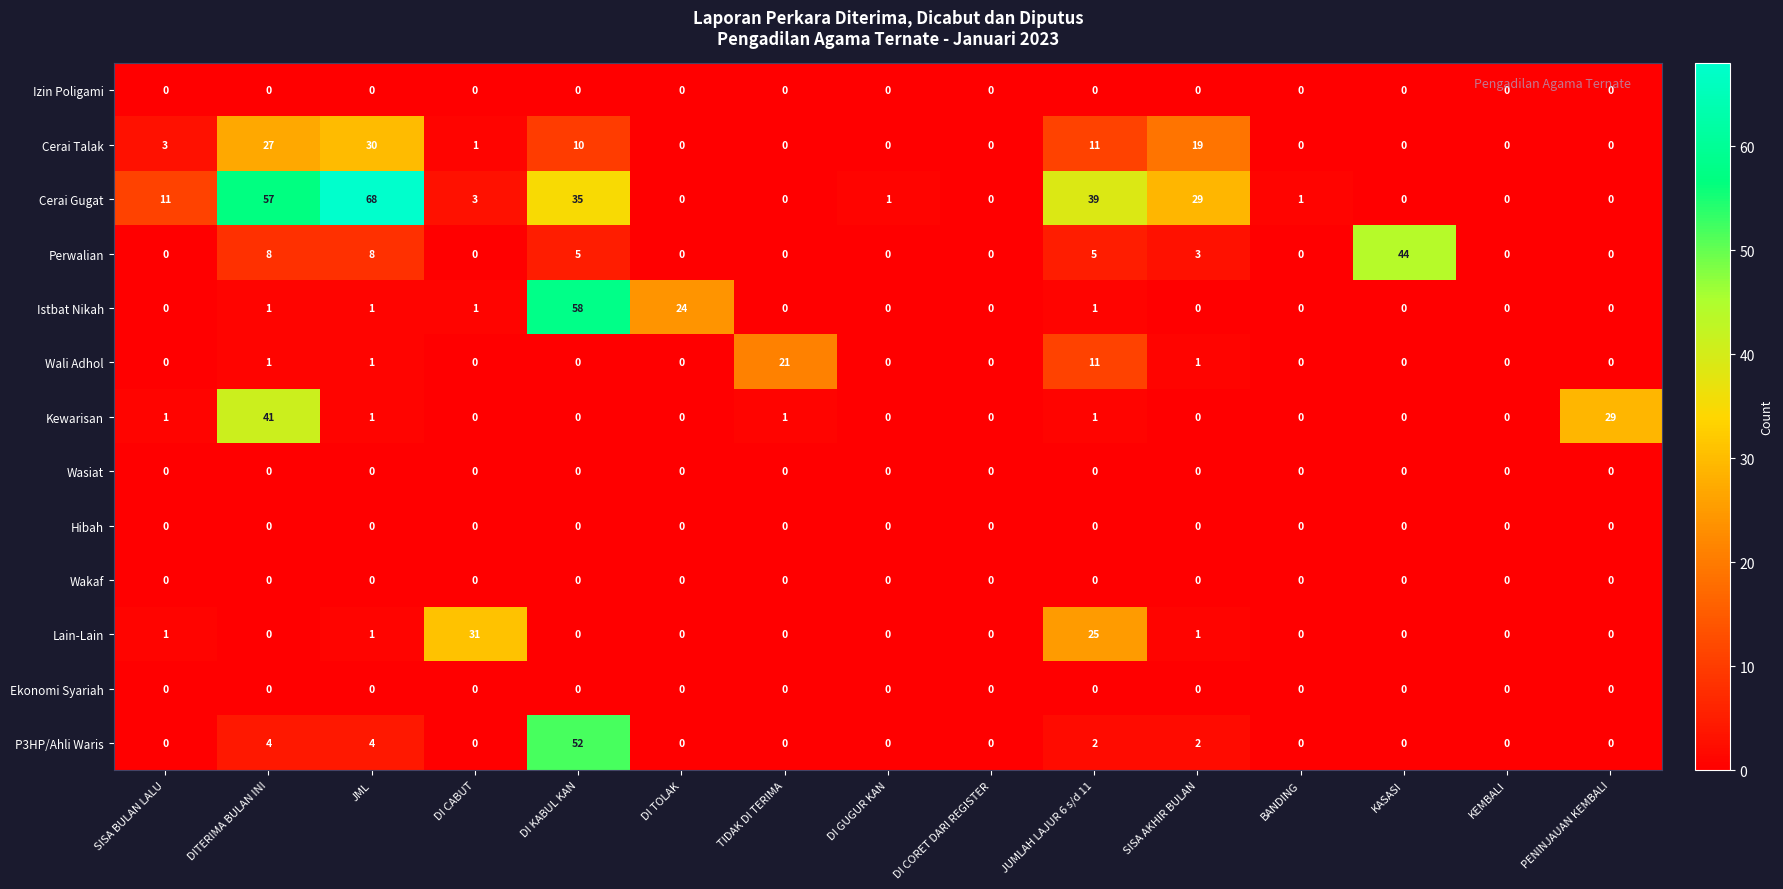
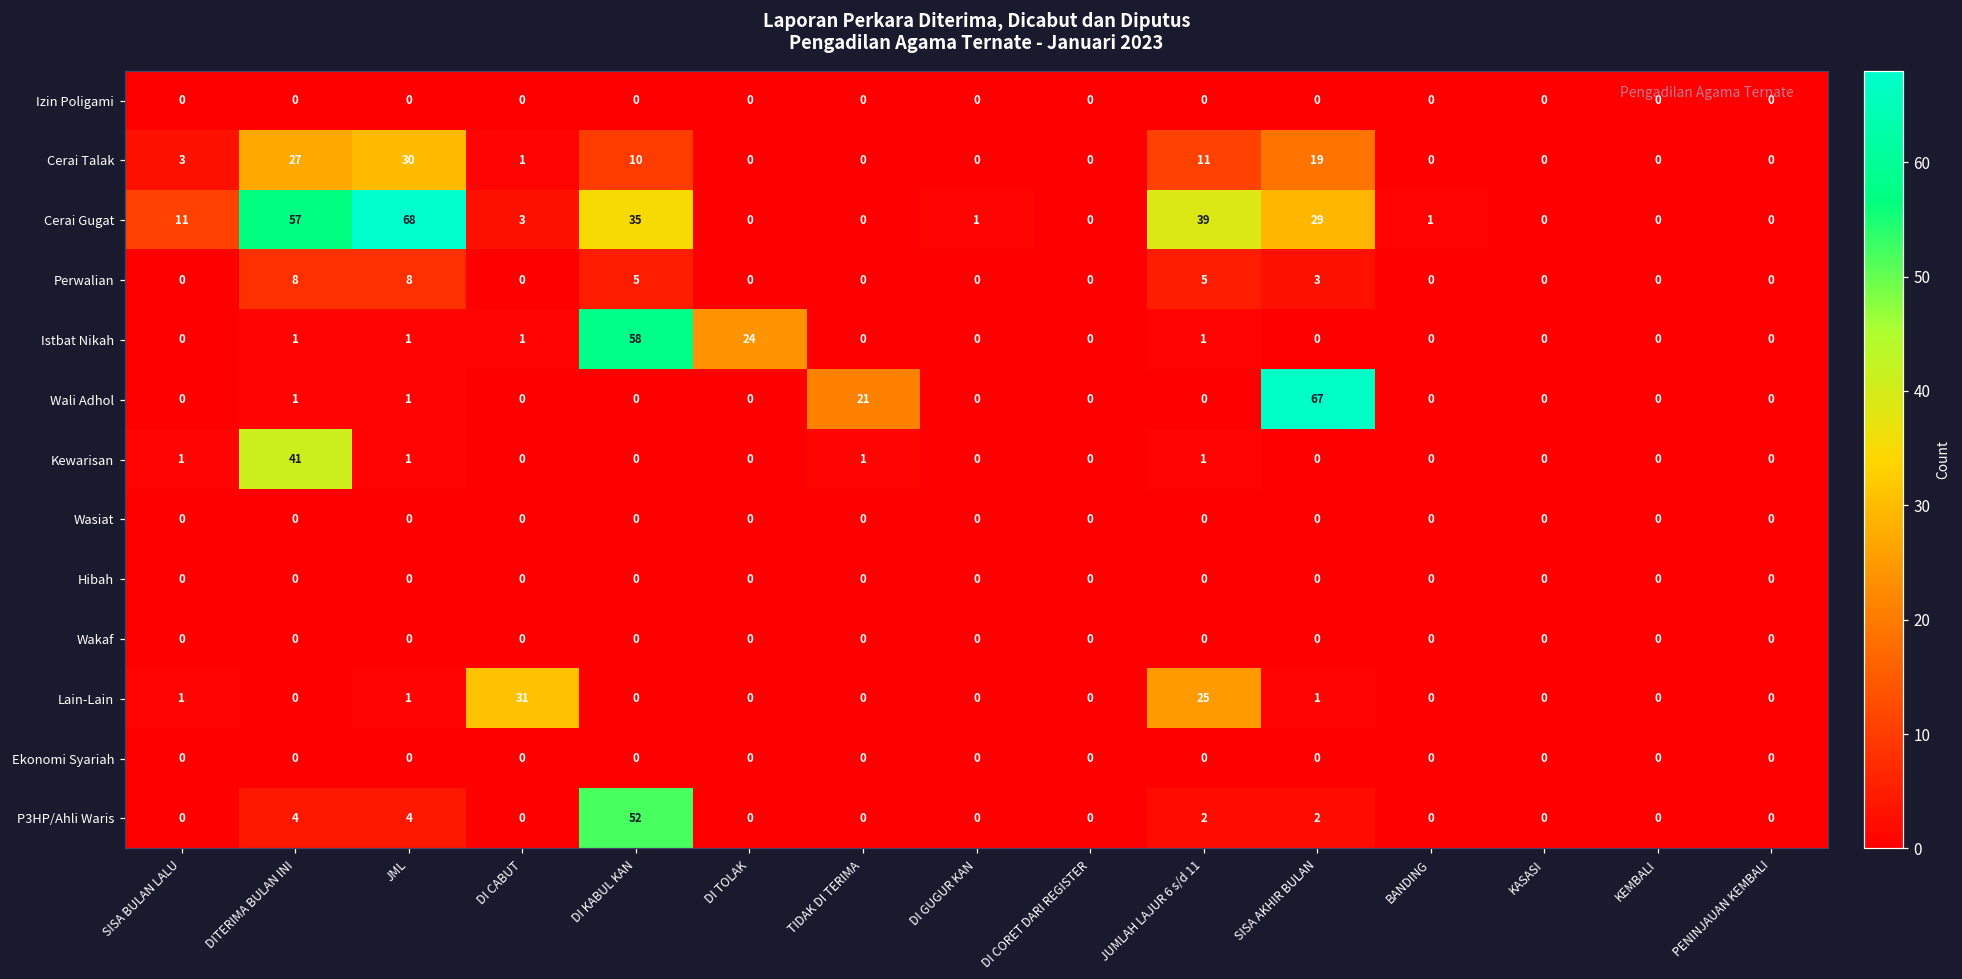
  {
    "Izin Poligami": {
      "SISA BULAN LALU": 0,
      "DITERIMA BULAN INI": 0,
      "JML": 0,
      "DI CABUT": 0,
      "DI KABUL KAN": 0,
      "DI TOLAK": 0,
      "TIDAK DI TERIMA": 0,
      "DI GUGUR KAN": 0,
      "DI CORET DARI REGISTER": 0,
      "JUMLAH LAJUR 6 s/d 11": 0,
      "SISA AKHIR BULAN": 0,
      "BANDING": 0,
      "KASASI": 0
    },
    "Cerai Talak": {
      "SISA BULAN LALU": 3,
      "DITERIMA BULAN INI": 27,
      "JML": 30,
      "DI CABUT": 1,
      "DI KABUL KAN": 10,
      "DI TOLAK": 0,
      "TIDAK DI TERIMA": 0,
      "DI GUGUR KAN": 0,
      "DI CORET DARI REGISTER": 0,
      "JUMLAH LAJUR 6 s/d 11": 11,
      "SISA AKHIR BULAN": 19,
      "BANDING": 0,
      "KASASI": 0,
      "KEMBALI": 0,
      "PENINJAUAN KEMBALI": 0
    },
    "Cerai Gugat": {
      "SISA BULAN LALU": 11,
      "DITERIMA BULAN INI": 57,
      "JML": 68,
      "DI CABUT": 3,
      "DI KABUL KAN": 35,
      "DI TOLAK": 0,
      "TIDAK DI TERIMA": 0,
      "DI GUGUR KAN": 1,
      "DI CORET DARI REGISTER": 0,
      "JUMLAH LAJUR 6 s/d 11": 39,
      "SISA AKHIR BULAN": 29,
      "BANDING": 1,
      "KASASI": 0,
      "KEMBALI": 0,
      "PENINJAUAN KEMBALI": 0
    },
    "Perwalian": {
      "SISA BULAN LALU": 0,
      "DITERIMA BULAN INI": 8,
      "JML": 8,
      "DI CABUT": 0,
      "DI KABUL KAN": 5,
      "DI TOLAK": 0,
      "TIDAK DI TERIMA": 0,
      "DI GUGUR KAN": 0,
      "DI CORET DARI REGISTER": 0,
      "JUMLAH LAJUR 6 s/d 11": 5,
      "SISA AKHIR BULAN": 3,
      "BANDING": 0,
-     "KASASI": 44,
+     "KASASI": 0,
      "KEMBALI": 0,
      "PENINJAUAN KEMBALI": 0
    },
    "Istbat Nikah": {
      "SISA BULAN LALU": 0,
      "DITERIMA BULAN INI": 1,
      "JML": 1,
      "DI CABUT": 1,
      "DI KABUL KAN": 58,
      "DI TOLAK": 24,
      "TIDAK DI TERIMA": 0,
      "DI GUGUR KAN": 0,
      "DI CORET DARI REGISTER": 0,
      "JUMLAH LAJUR 6 s/d 11": 1,
      "SISA AKHIR BULAN": 0,
      "BANDING": 0,
      "KASASI": 0,
      "KEMBALI": 0,
      "PENINJAUAN KEMBALI": 0
    },
    "Wali Adhol": {
      "SISA BULAN LALU": 0,
      "DITERIMA BULAN INI": 1,
      "JML": 1,
      "DI CABUT": 0,
      "DI KABUL KAN": 0,
      "DI TOLAK": 0,
      "TIDAK DI TERIMA": 21,
      "DI GUGUR KAN": 0,
      "DI CORET DARI REGISTER": 0,
-     "JUMLAH LAJUR 6 s/d 11": 11,
-     "SISA AKHIR BULAN": 1,
+     "JUMLAH LAJUR 6 s/d 11": 0,
+     "SISA AKHIR BULAN": 67,
      "BANDING": 0,
      "KASASI": 0,
      "KEMBALI": 0,
      "PENINJAUAN KEMBALI": 0
    },
    "Kewarisan": {
      "SISA BULAN LALU": 1,
      "DITERIMA BULAN INI": 41,
      "JML": 1,
      "DI CABUT": 0,
      "DI KABUL KAN": 0,
      "DI TOLAK": 0,
      "TIDAK DI TERIMA": 1,
      "DI GUGUR KAN": 0,
      "DI CORET DARI REGISTER": 0,
      "JUMLAH LAJUR 6 s/d 11": 1,
      "SISA AKHIR BULAN": 0,
      "BANDING": 0,
      "KASASI": 0,
      "KEMBALI": 0,
-     "PENINJAUAN KEMBALI": 29
+     "PENINJAUAN KEMBALI": 0
    },
    "Wasiat": {
      "SISA BULAN LALU": 0,
      "DITERIMA BULAN INI": 0,
      "JML": 0,
      "DI CABUT": 0,
      "DI KABUL KAN": 0,
      "DI TOLAK": 0,
      "TIDAK DI TERIMA": 0,
      "DI GUGUR KAN": 0,
      "DI CORET DARI REGISTER": 0,
      "JUMLAH LAJUR 6 s/d 11": 0,
      "SISA AKHIR BULAN": 0,
      "BANDING": 0,
      "KASASI": 0,
      "KEMBALI": 0,
      "PENINJAUAN KEMBALI": 0
    },
    "Hibah": {
      "SISA BULAN LALU": 0,
      "DITERIMA BULAN INI": 0,
      "JML": 0,
      "DI CABUT": 0,
      "DI KABUL KAN": 0,
      "DI TOLAK": 0,
      "TIDAK DI TERIMA": 0,
      "DI GUGUR KAN": 0,
      "DI CORET DARI REGISTER": 0,
      "JUMLAH LAJUR 6 s/d 11": 0,
      "SISA AKHIR BULAN": 0,
      "BANDING": 0,
      "KASASI": 0,
      "KEMBALI": 0,
      "PENINJAUAN KEMBALI": 0
    },
    "Wakaf": {
      "SISA BULAN LALU": 0,
      "DITERIMA BULAN INI": 0,
      "JML": 0,
      "DI CABUT": 0,
      "DI KABUL KAN": 0,
      "DI TOLAK": 0,
      "TIDAK DI TERIMA": 0,
      "DI GUGUR KAN": 0,
      "DI CORET DARI REGISTER": 0,
      "JUMLAH LAJUR 6 s/d 11": 0,
      "SISA AKHIR BULAN": 0,
      "BANDING": 0,
      "KASASI": 0,
      "KEMBALI": 0,
      "PENINJAUAN KEMBALI": 0
    },
    "Lain-Lain": {
      "SISA BULAN LALU": 1,
      "DITERIMA BULAN INI": 0,
      "JML": 1,
      "DI CABUT": 31,
      "DI KABUL KAN": 0,
      "DI TOLAK": 0,
      "TIDAK DI TERIMA": 0,
      "DI GUGUR KAN": 0,
      "DI CORET DARI REGISTER": 0,
      "JUMLAH LAJUR 6 s/d 11": 25,
      "SISA AKHIR BULAN": 1,
      "BANDING": 0,
      "KASASI": 0,
      "KEMBALI": 0,
      "PENINJAUAN KEMBALI": 0
    },
    "Ekonomi Syariah": {
      "SISA BULAN LALU": 0,
      "DITERIMA BULAN INI": 0,
      "JML": 0,
      "DI CABUT": 0,
      "DI KABUL KAN": 0,
      "DI TOLAK": 0,
      "TIDAK DI TERIMA": 0,
      "DI GUGUR KAN": 0,
      "DI CORET DARI REGISTER": 0,
      "JUMLAH LAJUR 6 s/d 11": 0,
      "SISA AKHIR BULAN": 0,
      "BANDING": 0,
      "KASASI": 0,
      "KEMBALI": 0,
      "PENINJAUAN KEMBALI": 0
    },
    "P3HP/Ahli Waris": {
      "SISA BULAN LALU": 0,
      "DITERIMA BULAN INI": 4,
      "JML": 4,
      "DI CABUT": 0,
      "DI KABUL KAN": 52,
      "DI TOLAK": 0,
      "TIDAK DI TERIMA": 0,
      "DI GUGUR KAN": 0,
      "DI CORET DARI REGISTER": 0,
      "JUMLAH LAJUR 6 s/d 11": 2,
      "SISA AKHIR BULAN": 2,
      "BANDING": 0,
      "KASASI": 0,
      "KEMBALI": 0,
      "PENINJAUAN KEMBALI": 0
    }
  }
